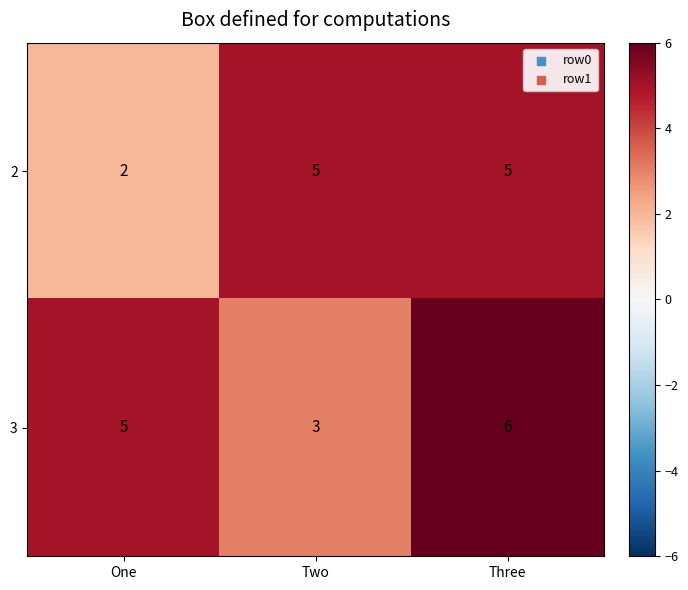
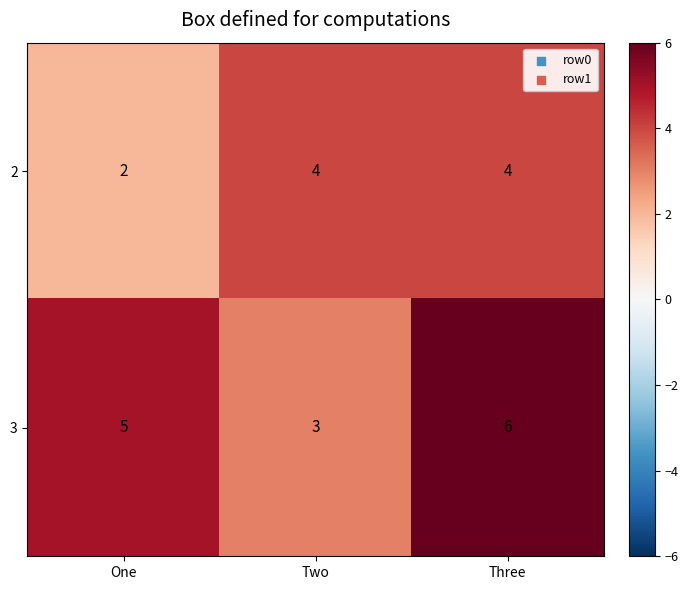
  {
    "2": {
      "One": 2,
-     "Two": 5,
-     "Three": 5
+     "Two": 4,
+     "Three": 4
    },
    "3": {
      "One": 5,
      "Two": 3,
      "Three": 6
    }
  }
